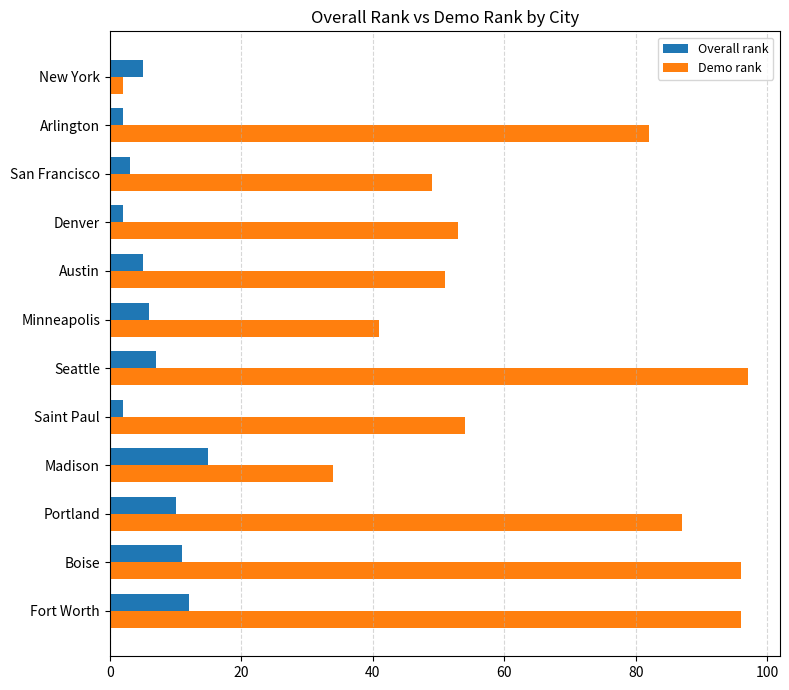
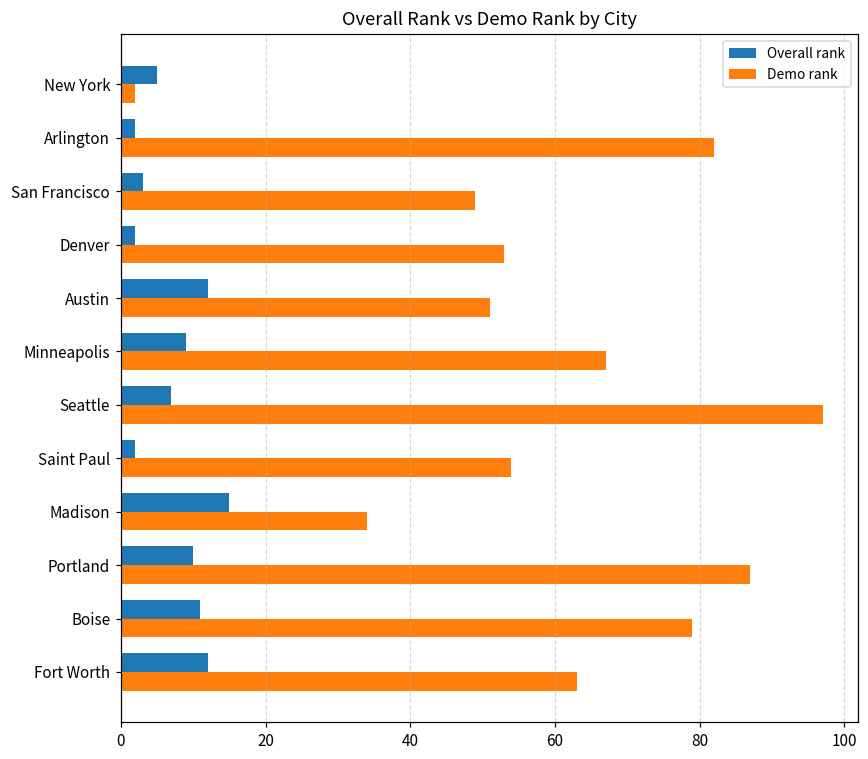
  {
    "Overall rank": {
      "New York": 5,
      "Arlington": 2,
      "San Francisco": 3,
      "Denver": 2,
-     "Austin": 5,
-     "Minneapolis": 6,
+     "Austin": 12,
+     "Minneapolis": 9,
      "Seattle": 7,
      "Saint Paul": 2,
      "Madison": 15,
      "Portland": 10,
      "Boise": 11,
      "Fort Worth": 12
    },
    "Demo rank": {
      "New York": 2,
      "Arlington": 82,
      "San Francisco": 49,
      "Denver": 53,
      "Austin": 51,
-     "Minneapolis": 41,
+     "Minneapolis": 67,
      "Seattle": 97,
      "Saint Paul": 54,
      "Madison": 34,
      "Portland": 87,
-     "Boise": 96,
-     "Fort Worth": 96
+     "Boise": 79,
+     "Fort Worth": 63
    }
  }
